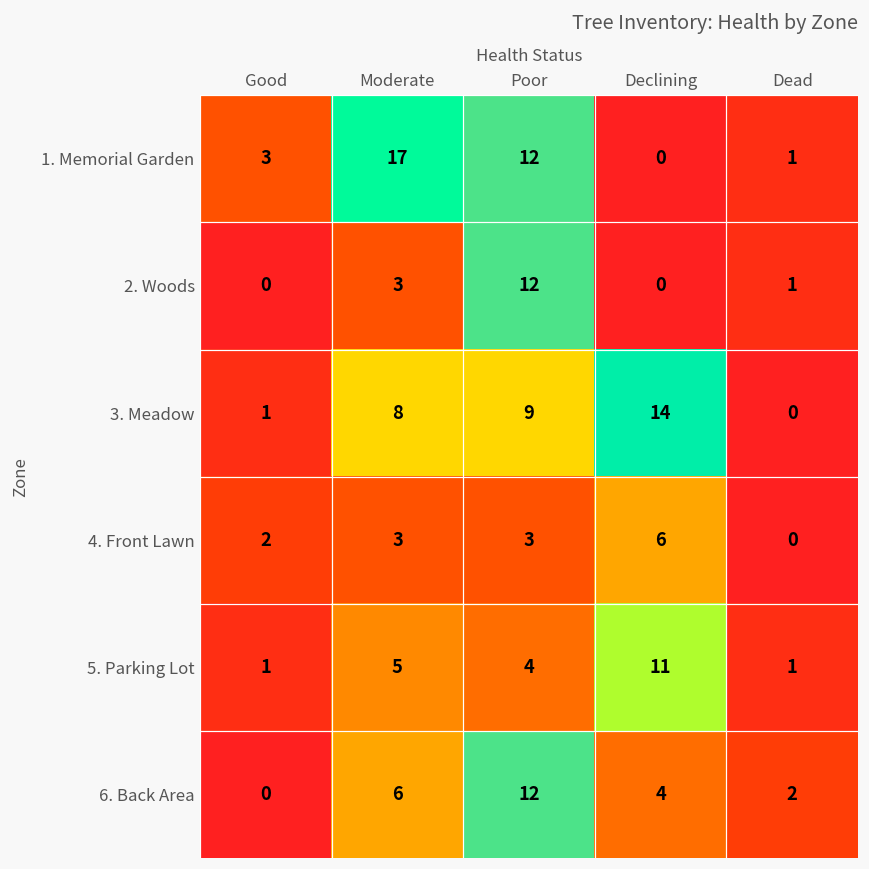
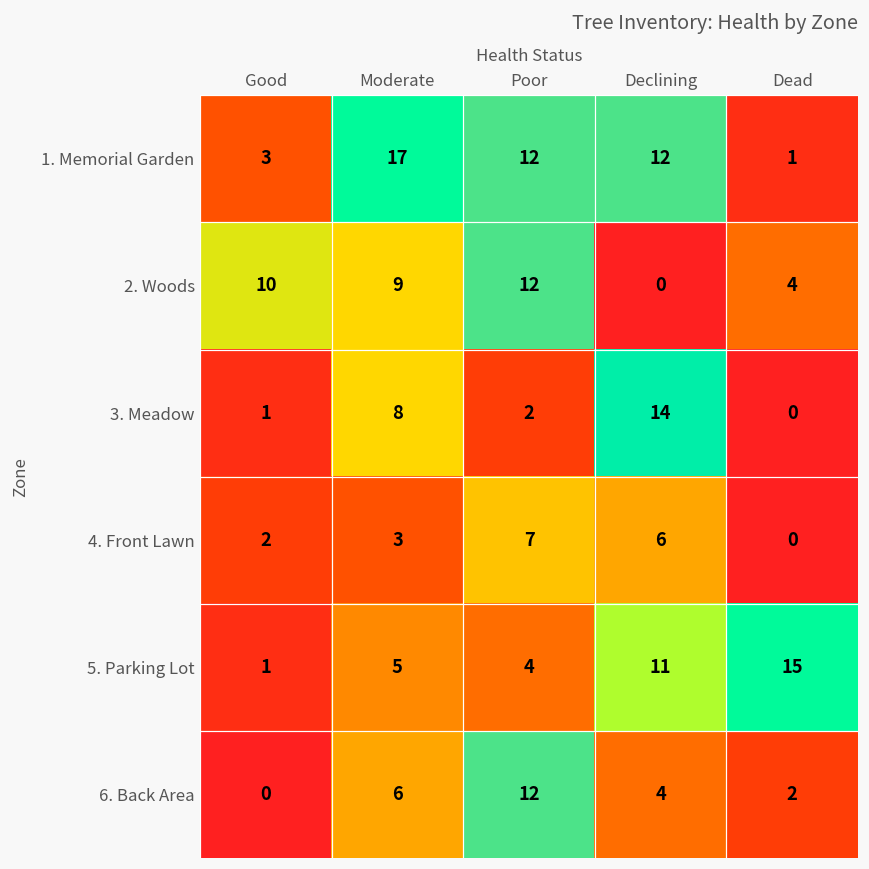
  {
    "1. Memorial Garden": {
      "Good": 3,
      "Moderate": 17,
      "Poor": 12,
-     "Declining": 0,
+     "Declining": 12,
      "Dead": 1
    },
    "2. Woods": {
-     "Good": 0,
-     "Moderate": 3,
+     "Good": 10,
+     "Moderate": 9,
      "Poor": 12,
      "Declining": 0,
-     "Dead": 1
+     "Dead": 4
    },
    "3. Meadow": {
      "Good": 1,
      "Moderate": 8,
-     "Poor": 9,
+     "Poor": 2,
      "Declining": 14,
      "Dead": 0
    },
    "4. Front Lawn": {
      "Good": 2,
      "Moderate": 3,
-     "Poor": 3,
+     "Poor": 7,
      "Declining": 6,
      "Dead": 0
    },
    "5. Parking Lot": {
      "Good": 1,
      "Moderate": 5,
      "Poor": 4,
      "Declining": 11,
-     "Dead": 1
+     "Dead": 15
    },
    "6. Back Area": {
      "Good": 0,
      "Moderate": 6,
      "Poor": 12,
      "Declining": 4,
      "Dead": 2
    }
  }
